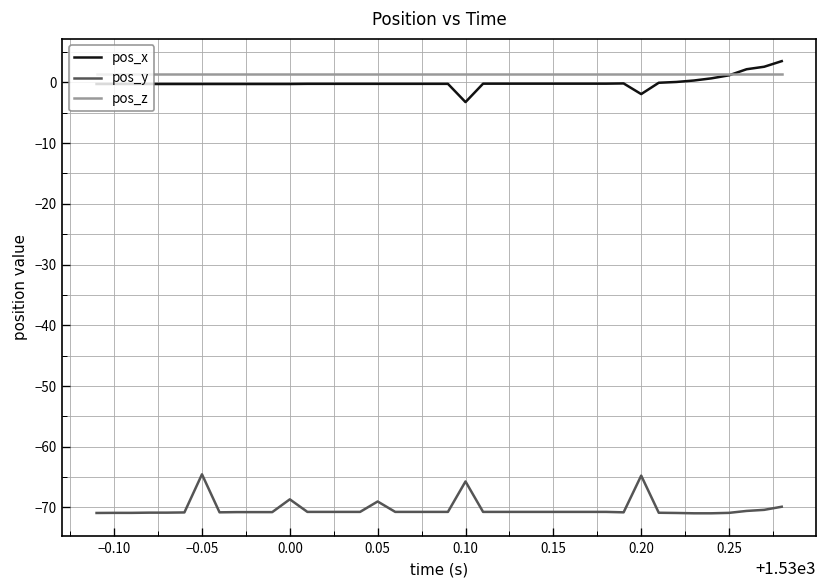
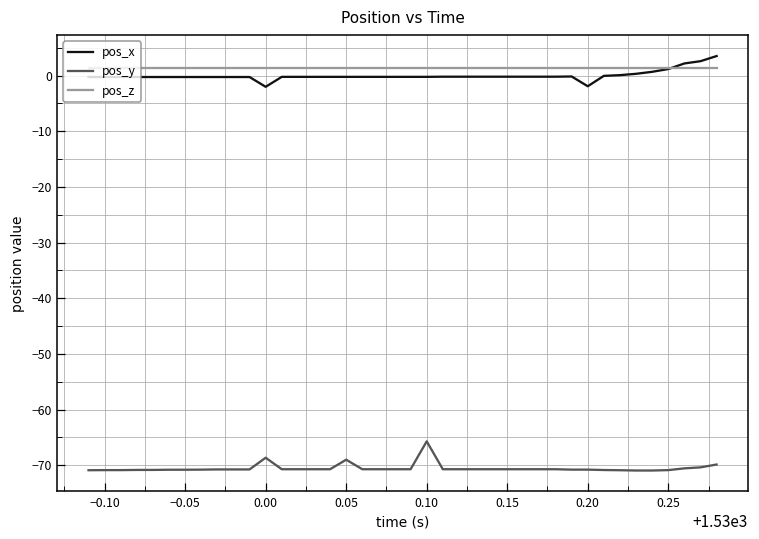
  {
    "pos_x": {
      "−0.05": 0,
-     "0.00": 0,
+     "0.00": -2,
      "0.05": 0,
-     "0.10": -3,
+     "0.10": 0,
      "0.15": 0,
      "0.20": -2
    },
    "pos_y": {
      "−0.10": -71,
-     "−0.05": -65,
+     "−0.05": -71,
      "0.00": -69,
      "0.05": -69,
      "0.10": -66,
      "0.15": -71,
-     "0.20": -65,
+     "0.20": -71,
      "0.25": -71
    },
    "pos_z": {
      "−0.05": 1,
      "0.00": 1,
      "0.05": 1,
      "0.10": 1,
      "0.15": 1,
      "0.20": 1
    }
  }
